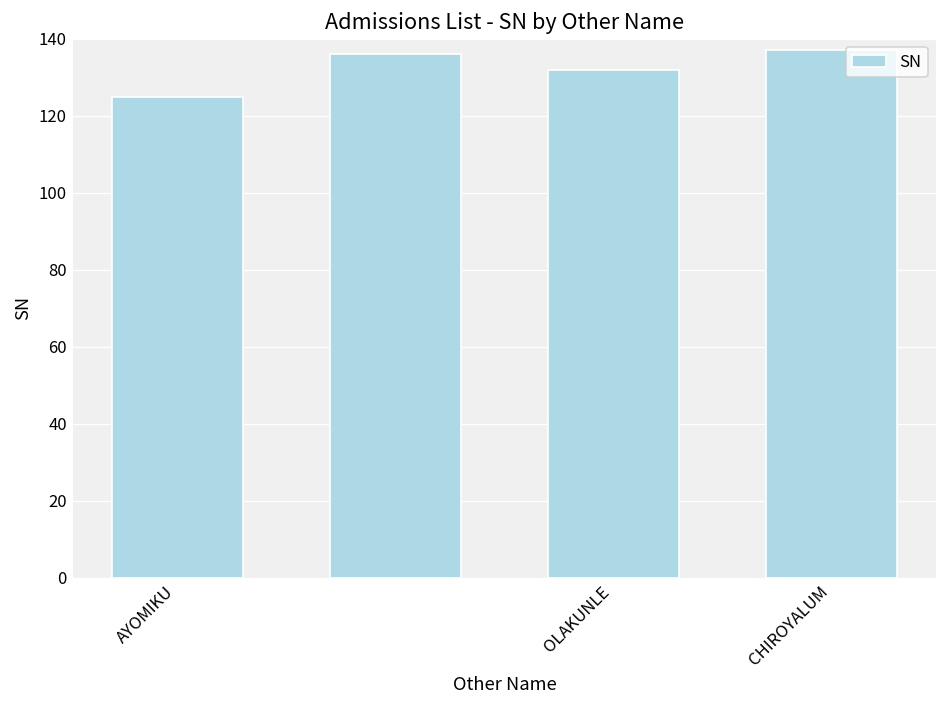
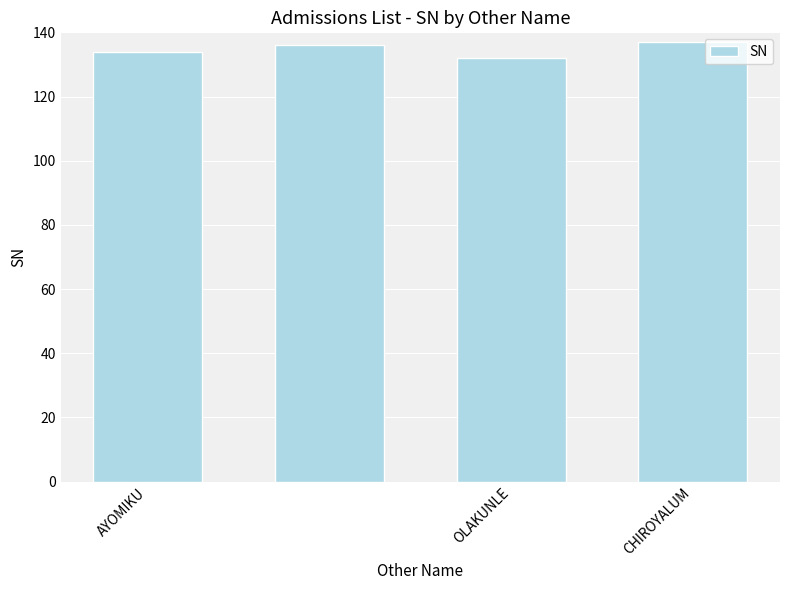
  {
-   "AYOMIKU": 125,
+   "AYOMIKU": 134,
    "OLAKUNLE": 132,
    "CHIROYALUM": 137
  }
